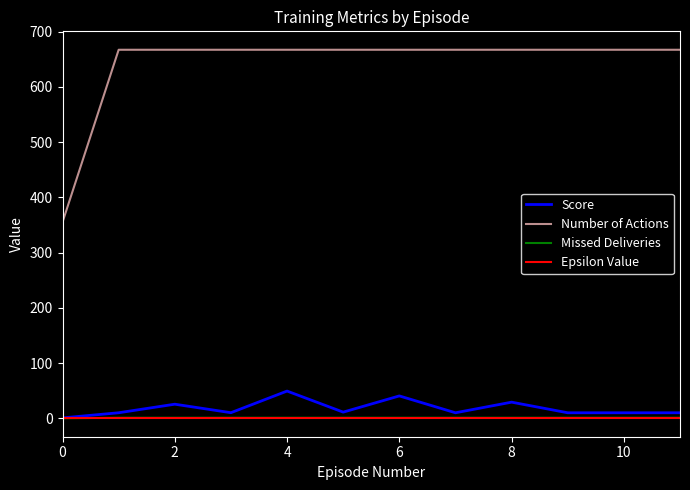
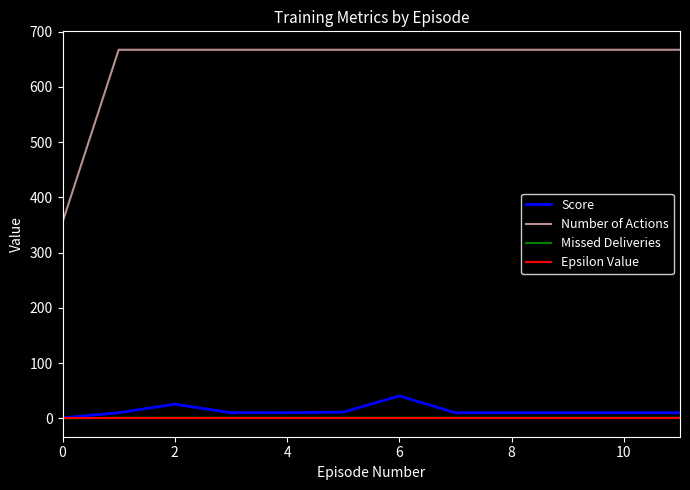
  {
    "Score": {
      "2": 30,
-     "4": 50,
+     "4": 10,
      "6": 40,
-     "8": 30,
+     "8": 10,
      "10": 10
    },
    "Number of Actions": {
      "0": 360,
      "2": 670,
      "4": 670,
      "6": 670,
      "8": 670,
      "10": 670
    },
    "Epsilon Value": {
      "2": 0,
      "4": 0,
      "6": 0,
      "8": 0,
      "10": 0
    }
  }
